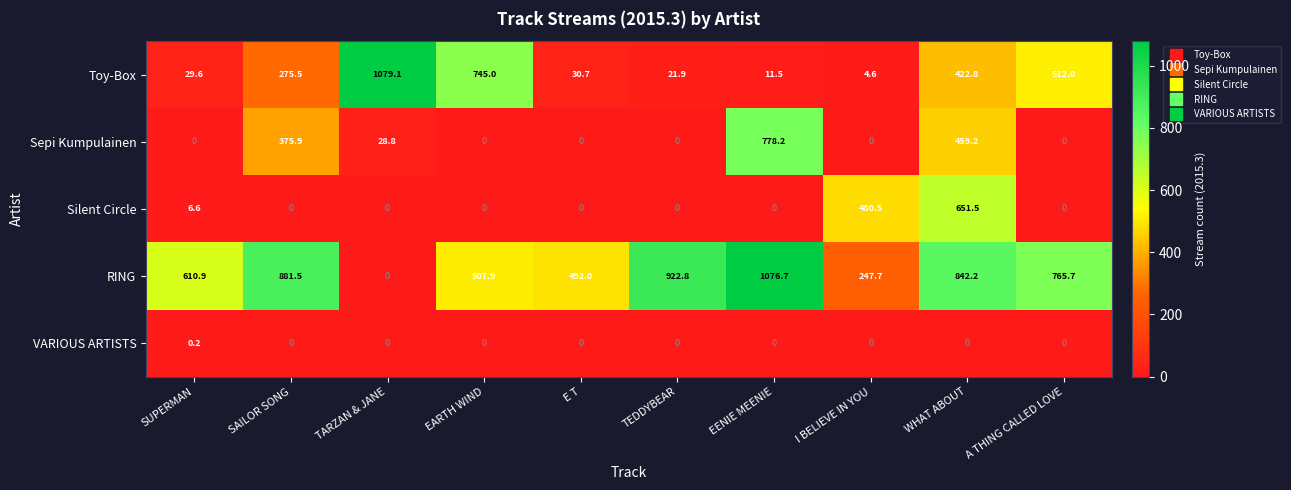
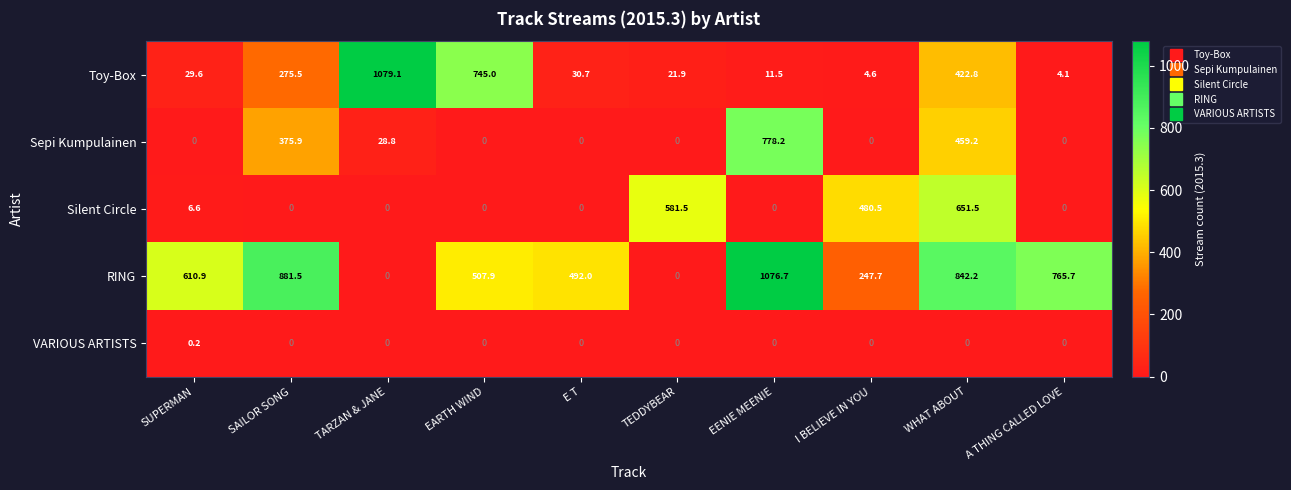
  {
    "Toy-Box": {
      "SUPERMAN": 29.6,
      "SAILOR SONG": 275.5,
      "TARZAN & JANE": 1079.1,
      "EARTH WIND": 745.0,
      "E T": 30.7,
      "TEDDYBEAR": 21.9,
      "EENIE MEENIE": 11.5,
      "I BELIEVE IN YOU": 4.6,
      "WHAT ABOUT": 422.8,
-     "A THING CALLED LOVE": 512.0
+     "A THING CALLED LOVE": 4.1
    },
    "Sepi Kumpulainen": {
      "SUPERMAN": 0,
      "SAILOR SONG": 375.9,
      "TARZAN & JANE": 28.8,
      "EARTH WIND": 0,
      "E T": 0,
      "TEDDYBEAR": 0,
      "EENIE MEENIE": 778.2,
      "I BELIEVE IN YOU": 0,
      "WHAT ABOUT": 459.2,
      "A THING CALLED LOVE": 0
    },
    "Silent Circle": {
      "SUPERMAN": 6.6,
      "SAILOR SONG": 0,
      "TARZAN & JANE": 0,
      "EARTH WIND": 0,
      "E T": 0,
-     "TEDDYBEAR": 0,
+     "TEDDYBEAR": 581.5,
      "EENIE MEENIE": 0,
      "I BELIEVE IN YOU": 480.5,
      "WHAT ABOUT": 651.5,
      "A THING CALLED LOVE": 0
    },
    "RING": {
      "SUPERMAN": 610.9,
      "SAILOR SONG": 881.5,
      "TARZAN & JANE": 0,
      "EARTH WIND": 507.9,
      "E T": 492.0,
-     "TEDDYBEAR": 922.8,
+     "TEDDYBEAR": 0,
      "EENIE MEENIE": 1076.7,
      "I BELIEVE IN YOU": 247.7,
      "WHAT ABOUT": 842.2,
      "A THING CALLED LOVE": 765.7
    },
    "VARIOUS ARTISTS": {
      "SUPERMAN": 0.2,
      "SAILOR SONG": 0,
      "TARZAN & JANE": 0,
      "EARTH WIND": 0,
      "E T": 0,
      "TEDDYBEAR": 0,
      "EENIE MEENIE": 0,
      "I BELIEVE IN YOU": 0,
      "WHAT ABOUT": 0,
      "A THING CALLED LOVE": 0
    }
  }
